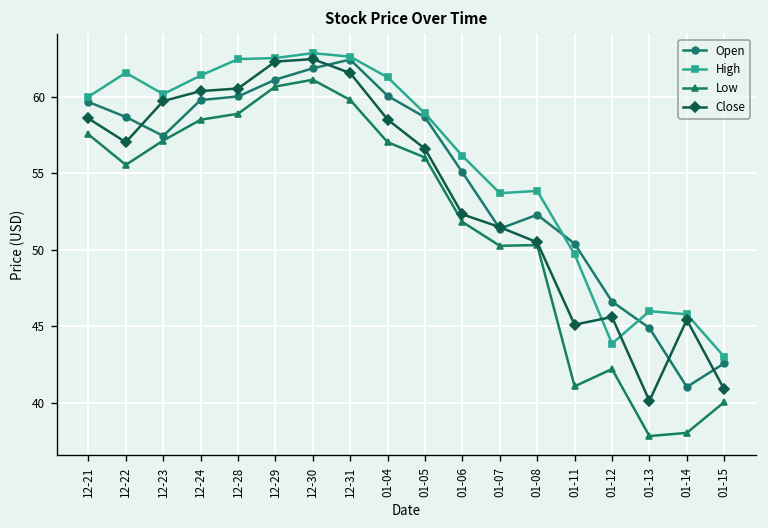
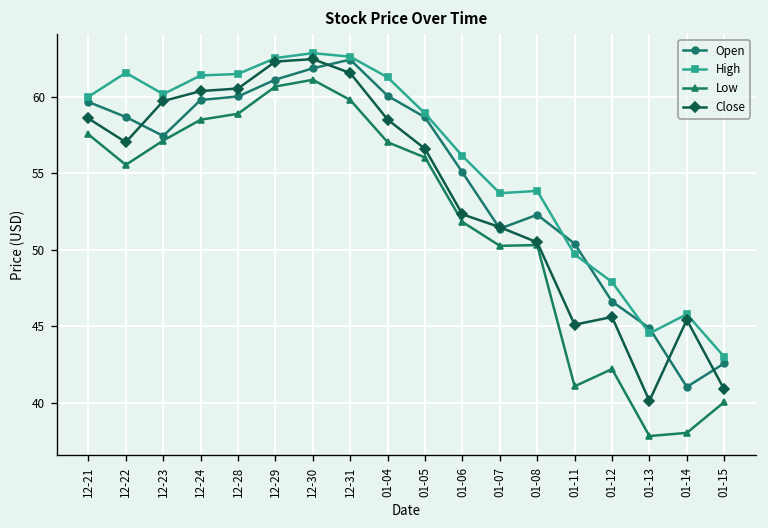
  {
    "High": {
      "12-21": 60.0,
      "12-22": 61.6,
      "12-23": 60.2,
      "12-24": 61.4,
-     "12-28": 62.5,
+     "12-28": 61.5,
      "12-29": 62.5,
      "12-30": 62.8,
      "01-04": 61.3,
      "01-05": 58.9,
      "01-06": 56.1,
      "01-07": 53.7,
      "01-08": 53.8,
      "01-11": 49.7,
-     "01-12": 43.9,
-     "01-13": 46.0,
+     "01-12": 47.9,
+     "01-13": 44.5,
      "01-14": 45.8,
      "01-15": 43.0
    }
  }
